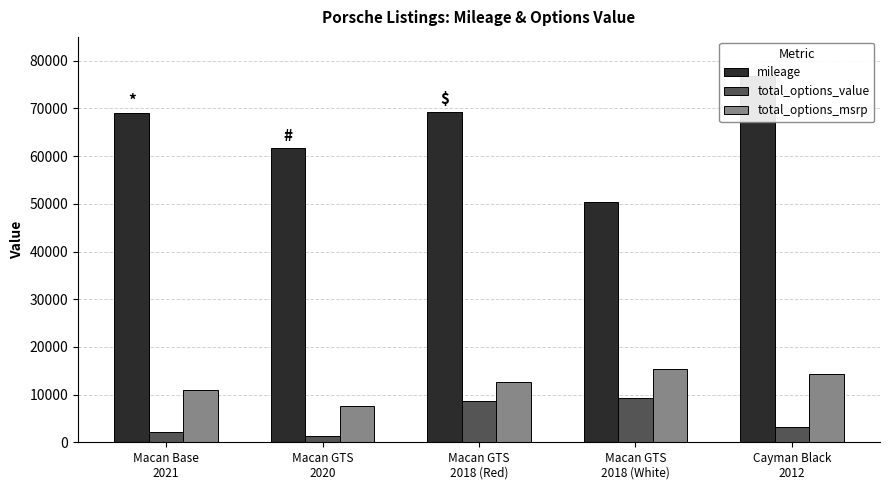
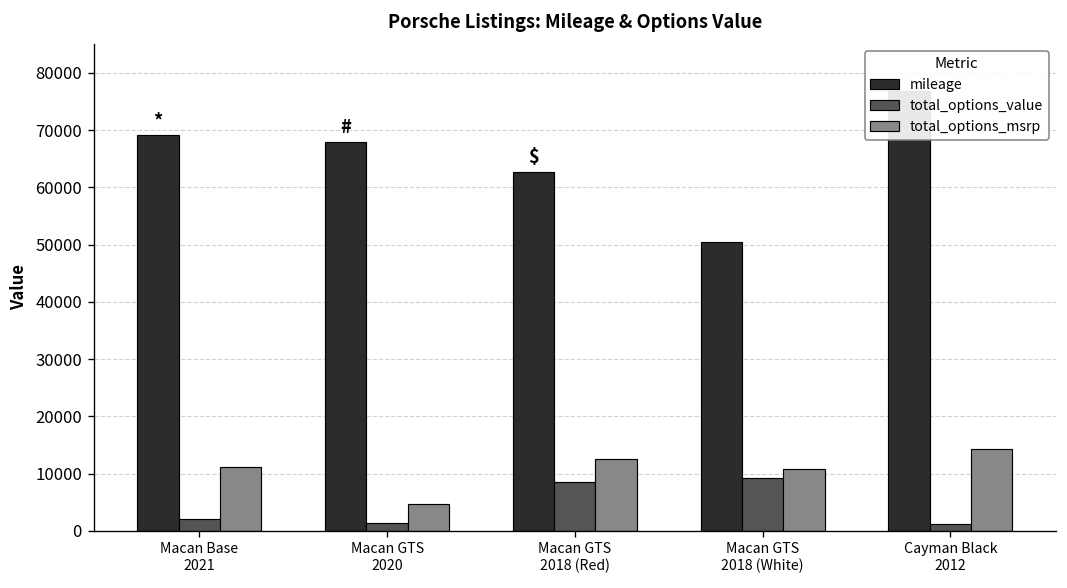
  {
    "mileage": {
      "Macan Base 2021": 69000,
-     "Macan GTS 2020": 62000,
-     "Macan GTS 2018 (Red)": 69000,
+     "Macan GTS 2020": 68000,
+     "Macan GTS 2018 (Red)": 63000,
      "Macan GTS 2018 (White)": 50000
    },
    "total_options_value": {
      "Macan Base 2021": 2000,
      "Macan GTS 2020": 1000,
      "Macan GTS 2018 (Red)": 9000,
      "Macan GTS 2018 (White)": 9000,
-     "Cayman Black 2012": 3000
+     "Cayman Black 2012": 1000
    },
    "total_options_msrp": {
      "Macan Base 2021": 11000,
-     "Macan GTS 2020": 8000,
+     "Macan GTS 2020": 5000,
      "Macan GTS 2018 (Red)": 13000,
-     "Macan GTS 2018 (White)": 15000,
+     "Macan GTS 2018 (White)": 11000,
      "Cayman Black 2012": 14000
    }
  }
